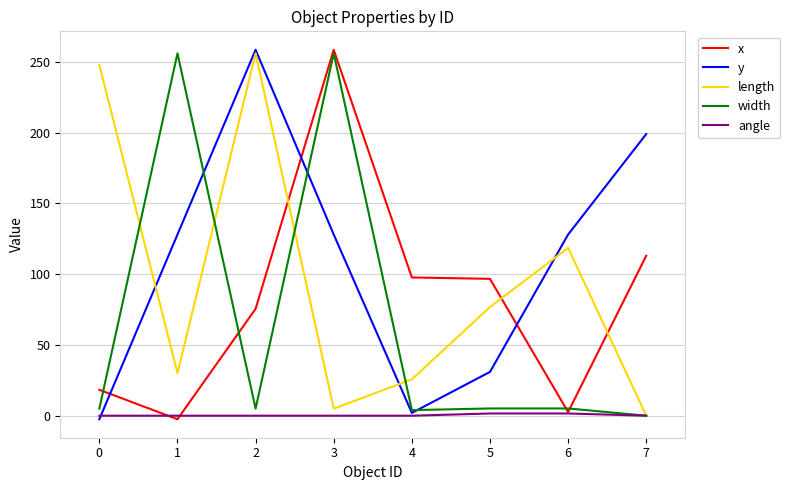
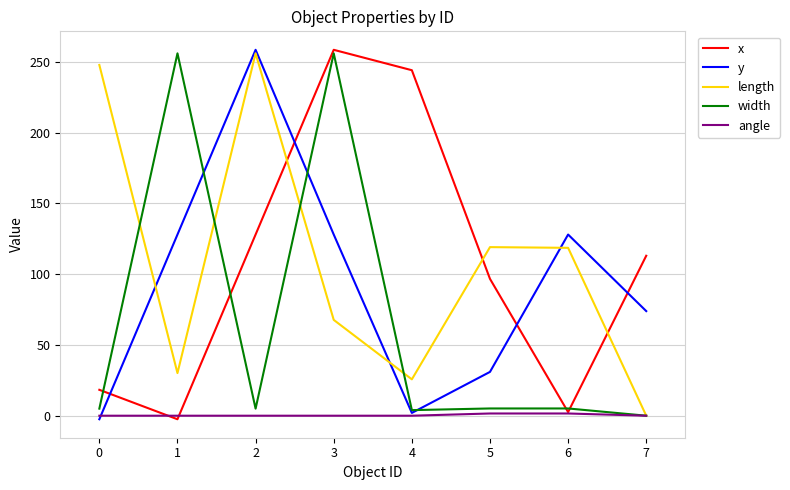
  {
    "x": {
      "0": 18,
      "1": -3,
-     "2": 76,
+     "2": 128,
      "3": 259,
-     "4": 98,
+     "4": 244,
      "5": 97,
      "7": 113
    },
    "y": {
      "0": -3,
      "1": 128,
      "2": 259,
      "3": 128,
      "4": 2,
      "5": 31,
      "6": 128,
-     "7": 199
+     "7": 74
    },
    "length": {
      "0": 248,
      "1": 30,
      "2": 256,
-     "3": 5,
+     "3": 68,
      "4": 26,
-     "5": 77,
+     "5": 119,
      "6": 119
    },
    "width": {
      "0": 5,
      "1": 256,
      "2": 5,
      "3": 256,
      "4": 4,
      "5": 5,
      "6": 5
    },
    "angle": {
      "0": 0,
      "1": 0,
      "2": 0,
      "3": 0,
      "4": 0,
      "5": 2
    }
  }
